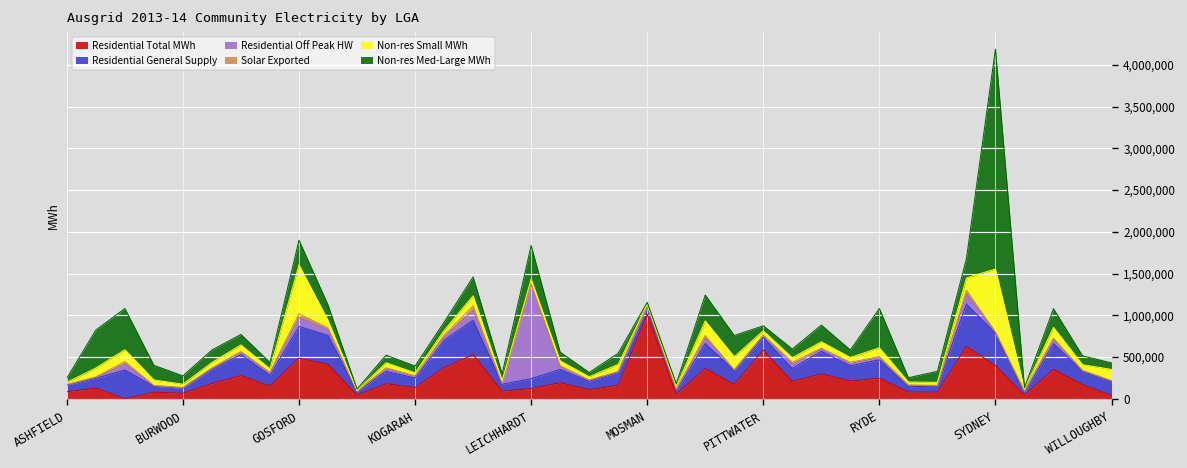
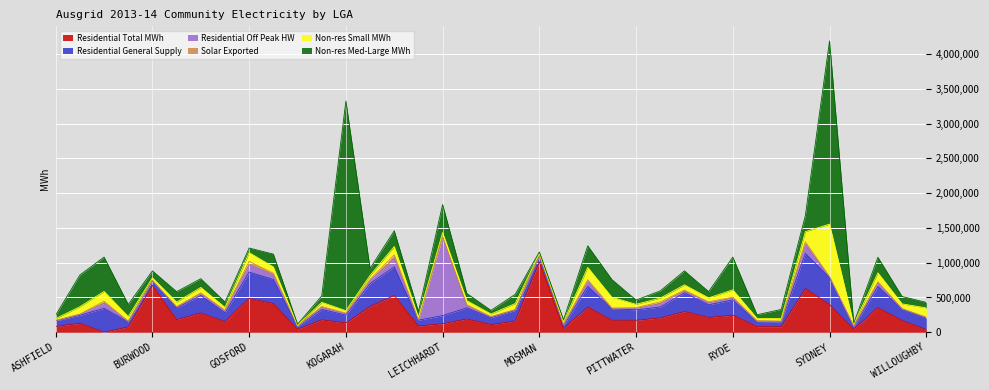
  {
    "Residential Total MWh": {
      "ASHFIELD": "100,000",
-     "BURWOOD": "100,000",
+     "BURWOOD": "700,000",
      "GOSFORD": "500,000",
      "KOGARAH": "100,000",
      "LEICHHARDT": "100,000",
      "MOSMAN": "1,000,000",
-     "PITTWATER": "600,000",
+     "PITTWATER": "200,000",
      "RYDE": "200,000",
      "SYDNEY": "400,000",
      "WILLOUGHBY": "0"
    },
    "Residential General Supply": {
      "GOSFORD": "400,000",
      "LEICHHARDT": "100,000"
    },
    "Residential Off Peak HW": {
      "GOSFORD": "100,000"
    },
    "Solar Exported": {
      "GOSFORD": "0"
    },
    "Non-res Small MWh": {
      "BURWOOD": "0",
-     "GOSFORD": "600,000",
+     "GOSFORD": "100,000",
      "LEICHHARDT": "100,000",
      "PITTWATER": "0",
      "RYDE": "100,000",
      "SYDNEY": "800,000",
      "WILLOUGHBY": "100,000"
    },
    "Non-res Med-Large MWh": {
      "ASHFIELD": "100,000",
      "BURWOOD": "100,000",
-     "GOSFORD": "300,000",
-     "KOGARAH": "100,000",
+     "GOSFORD": "100,000",
+     "KOGARAH": "3,000,000",
      "LEICHHARDT": "400,000",
      "PITTWATER": "100,000",
      "RYDE": "500,000",
      "SYDNEY": "2,600,000",
      "WILLOUGHBY": "100,000"
    }
  }
